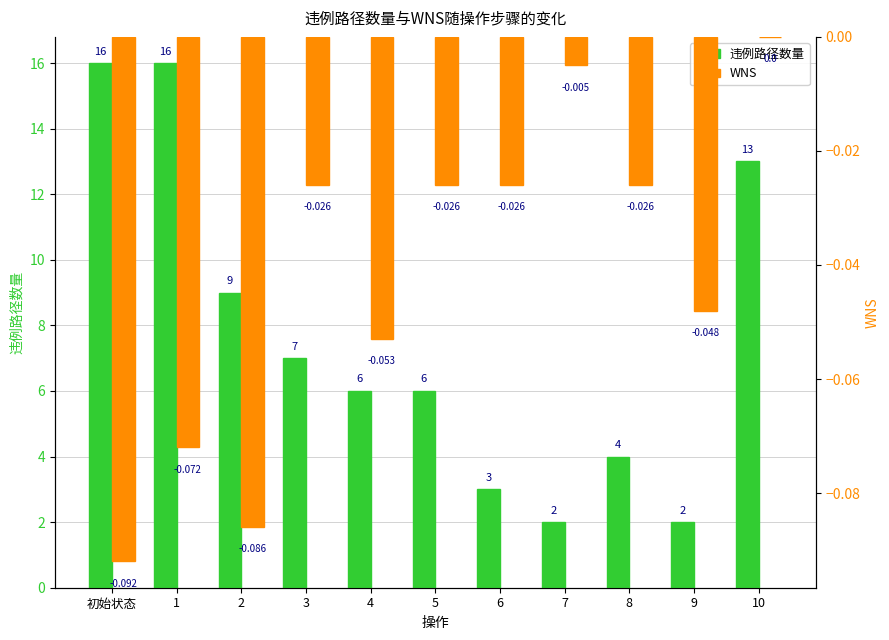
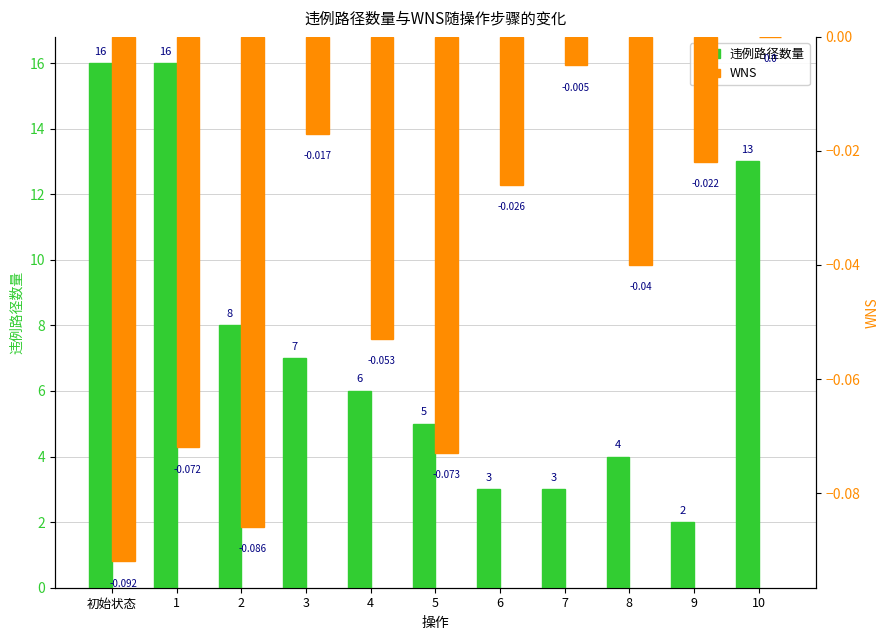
  {
    "违例路径数量": {
      "初始状态": 16,
      "1": 16,
-     "2": 9,
+     "2": 8,
      "3": 7,
      "4": 6,
-     "5": 6,
+     "5": 5,
      "6": 3,
-     "7": 2,
+     "7": 3,
      "8": 4,
      "9": 2,
      "10": 13
    },
    "WNS": {
      "初始状态": -0.092,
      "1": -0.072,
      "2": -0.086,
-     "3": -0.026,
+     "3": -0.017,
      "4": -0.053,
-     "5": -0.026,
+     "5": -0.073,
      "6": -0.026,
      "7": -0.005,
-     "8": -0.026,
-     "9": -0.048
+     "8": -0.04,
+     "9": -0.022
    }
  }
